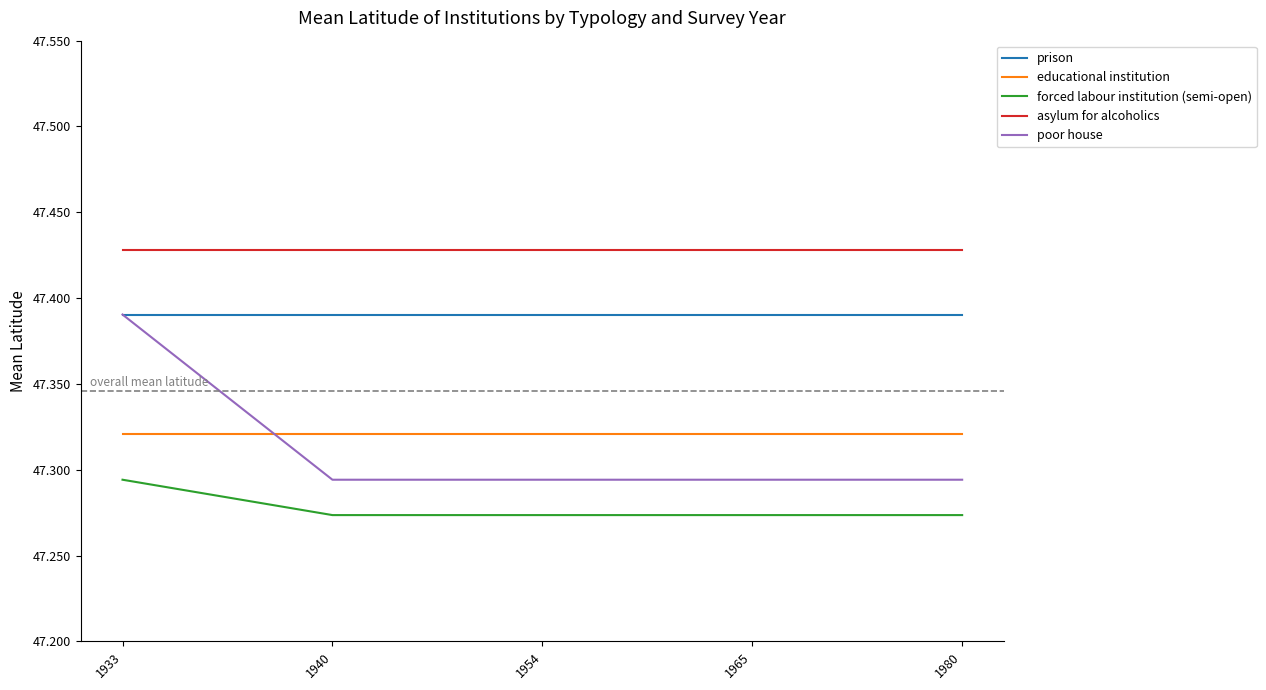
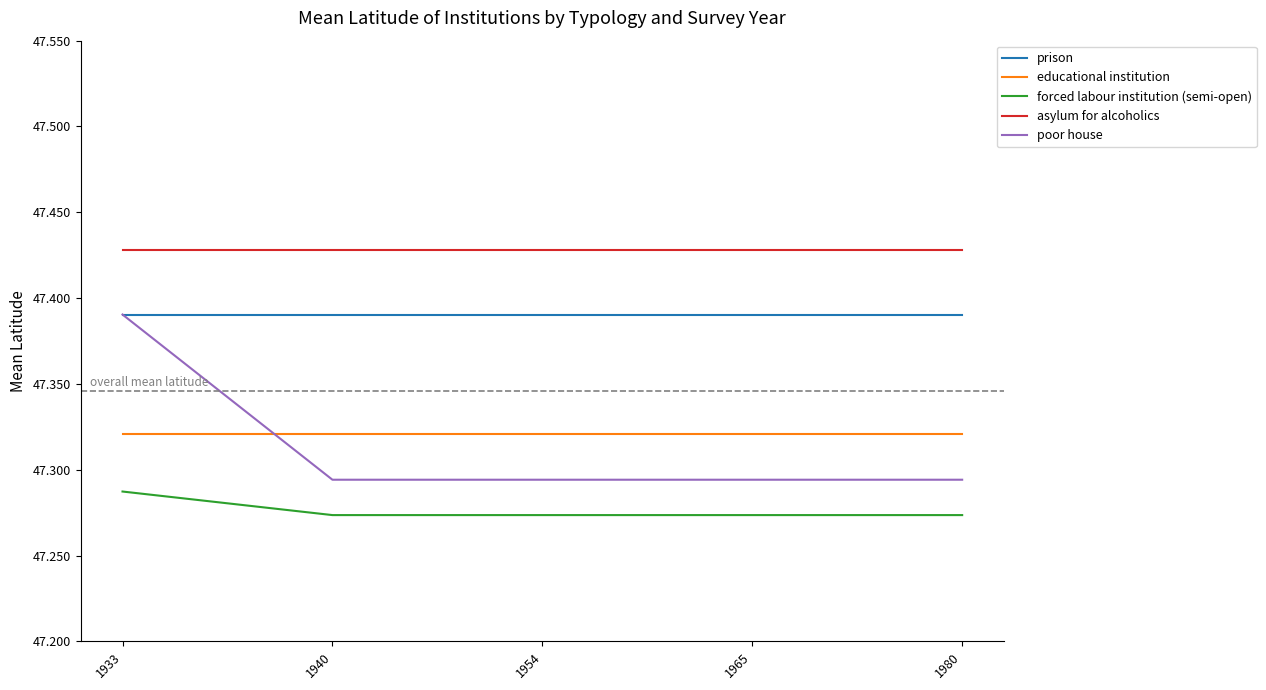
  {
    "prison": {
      "1940": 47.390,
      "1954": 47.390,
      "1965": 47.390,
      "1980": 47.390
    },
    "educational institution": {
      "1933": 47.321,
      "1940": 47.321,
      "1954": 47.321,
      "1965": 47.321,
      "1980": 47.321
    },
    "forced labour institution (semi-open)": {
-     "1933": 47.294,
+     "1933": 47.287,
      "1940": 47.274,
      "1954": 47.274,
      "1965": 47.274,
      "1980": 47.274
    },
    "asylum for alcoholics": {
      "1933": 47.428,
      "1940": 47.428,
      "1954": 47.428,
      "1965": 47.428,
      "1980": 47.428
    },
    "poor house": {
      "1940": 47.294,
      "1954": 47.294,
      "1965": 47.294,
      "1980": 47.294
    }
  }
